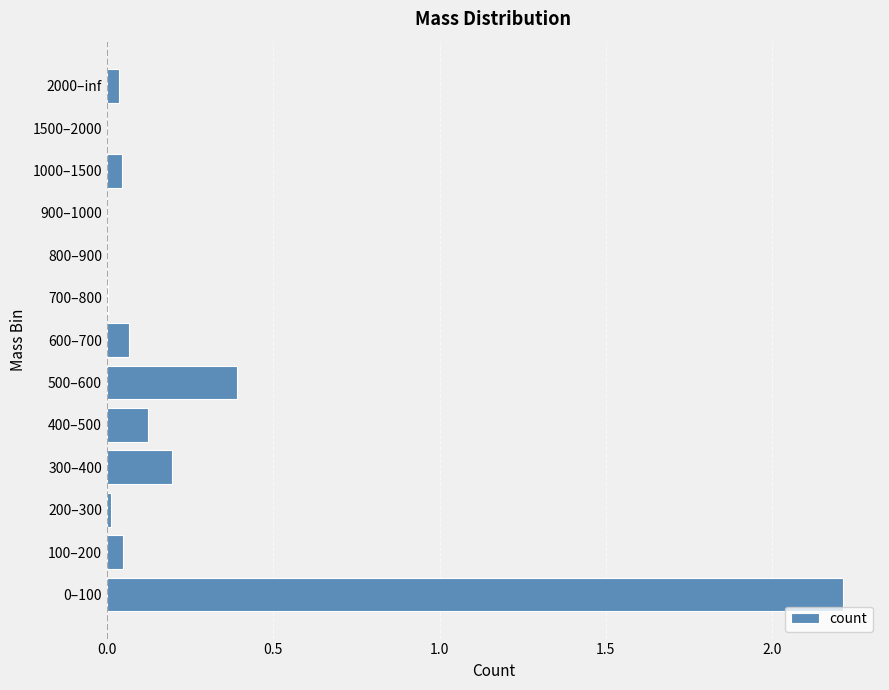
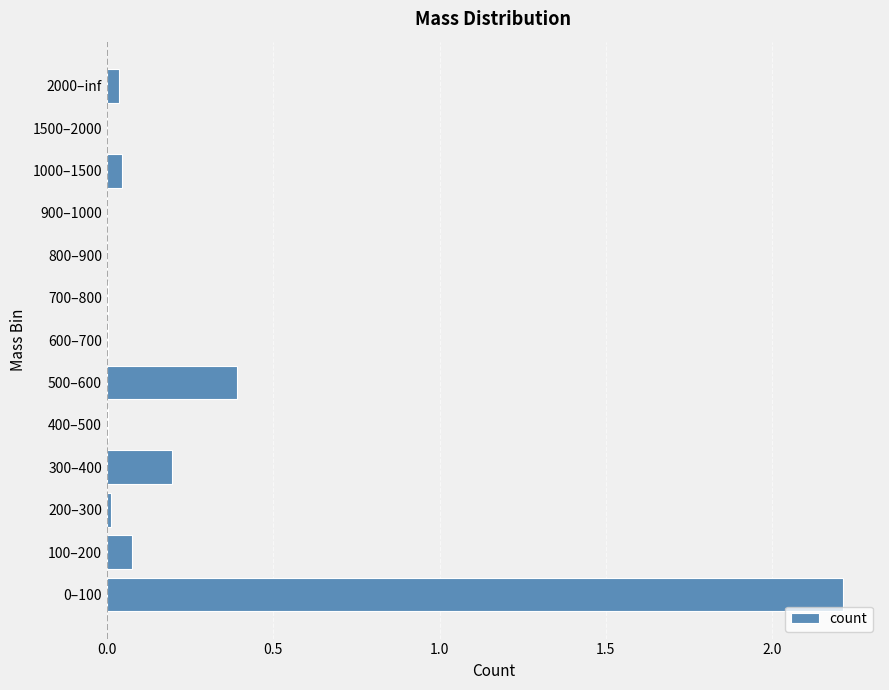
  {
    "2000–inf": 0.04,
    "1500–2000": 0.00,
    "1000–1500": 0.05,
    "900–1000": 0.00,
-   "600–700": 0.07,
+   "600–700": 0.00,
    "500–600": 0.39,
-   "400–500": 0.12,
+   "400–500": 0.00,
    "300–400": 0.20,
    "200–300": 0.01,
-   "100–200": 0.05,
+   "100–200": 0.08,
    "0–100": 2.21
  }
